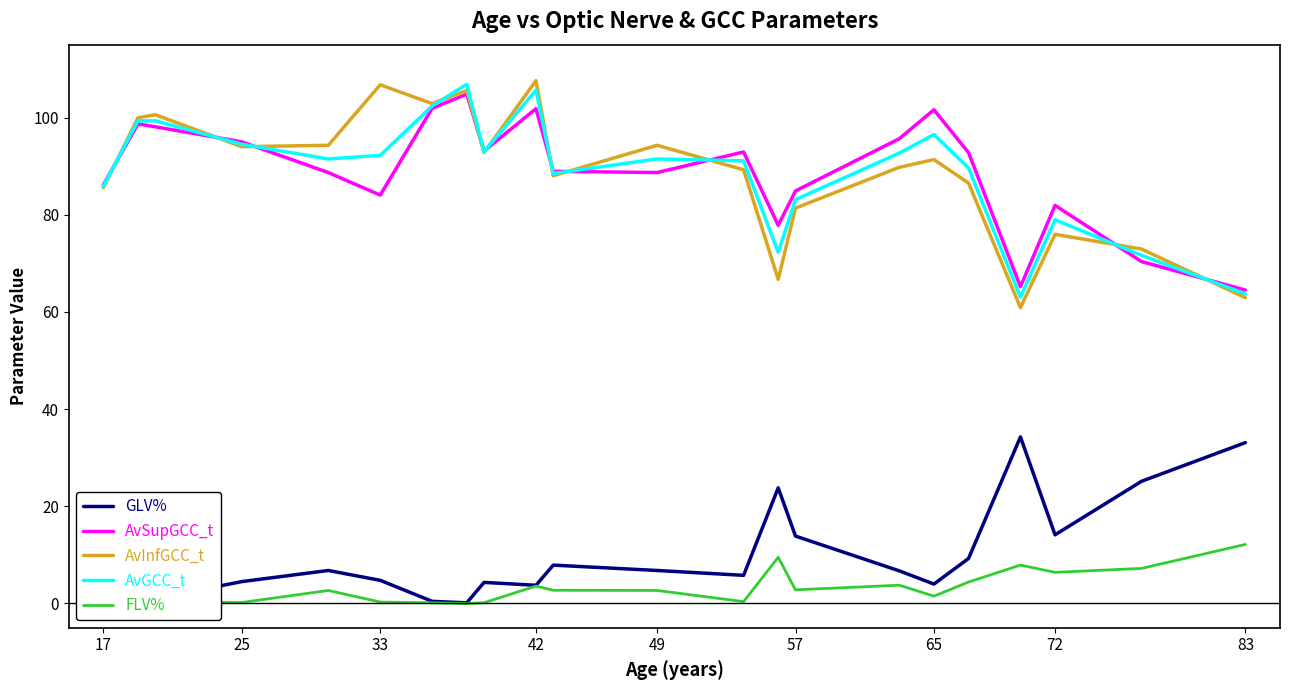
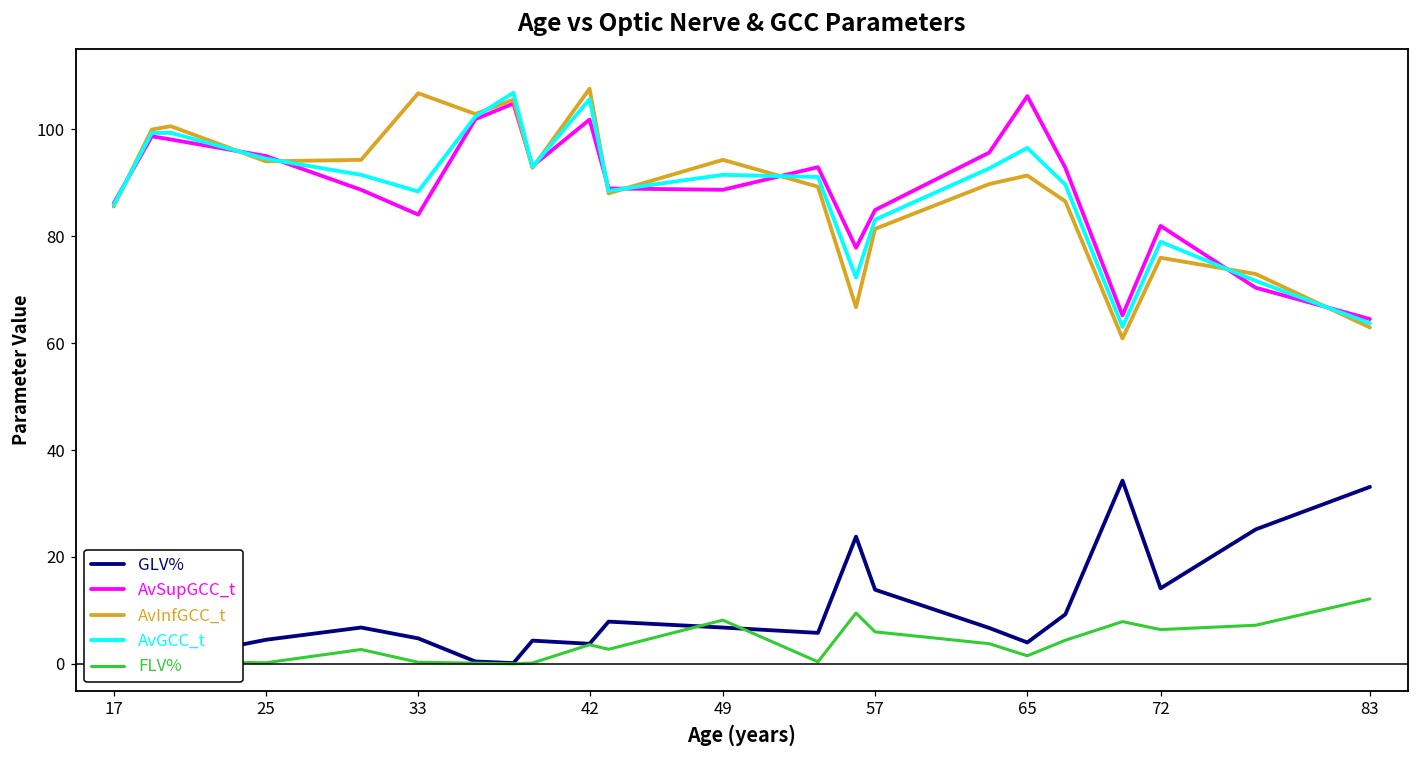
  {
    "GLV%": {
      "25": 5,
      "33": 5,
      "49": 7,
      "57": 14,
      "65": 4,
      "72": 14,
      "83": 33
    },
    "AvSupGCC_t": {
      "33": 84,
      "42": 102,
      "49": 89,
      "57": 85,
-     "65": 102,
+     "65": 106,
      "72": 82,
      "83": 65
    },
    "AvInfGCC_t": {
      "33": 107,
      "42": 108,
      "49": 94,
      "57": 81,
      "65": 91,
      "72": 76,
      "83": 63
    },
    "AvGCC_t": {
-     "33": 92,
+     "33": 88,
      "42": 106,
      "49": 91,
      "57": 83,
      "65": 97,
      "72": 79,
      "83": 64
    },
    "FLV%": {
      "25": 0,
      "33": 0,
-     "49": 3,
-     "57": 3,
+     "49": 8,
+     "57": 6,
      "65": 2,
      "72": 6,
      "83": 12
    }
  }
